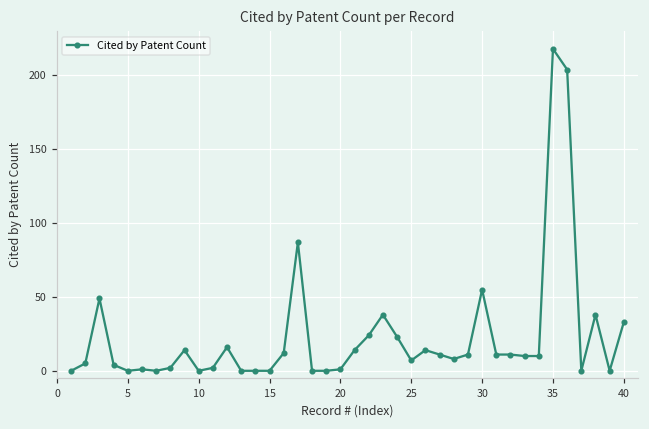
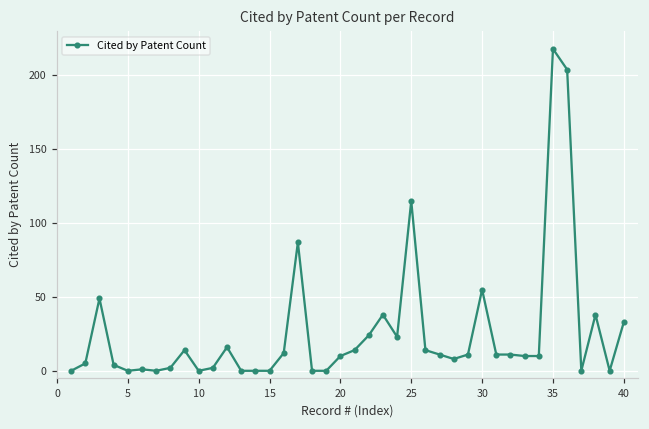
  {
    "5": 0,
    "10": 0,
    "15": 0,
-   "20": 1,
-   "25": 7,
+   "20": 10,
+   "25": 115,
    "30": 55,
    "35": 218,
    "40": 33
  }
